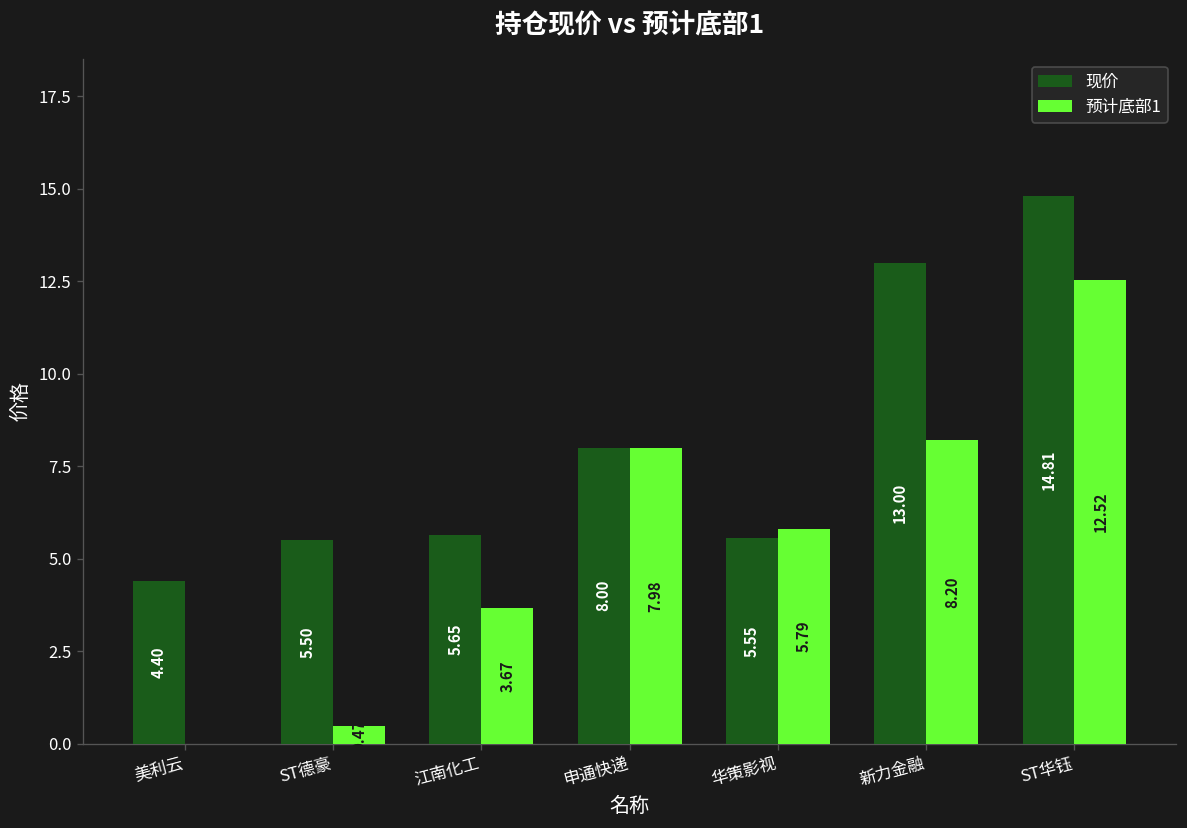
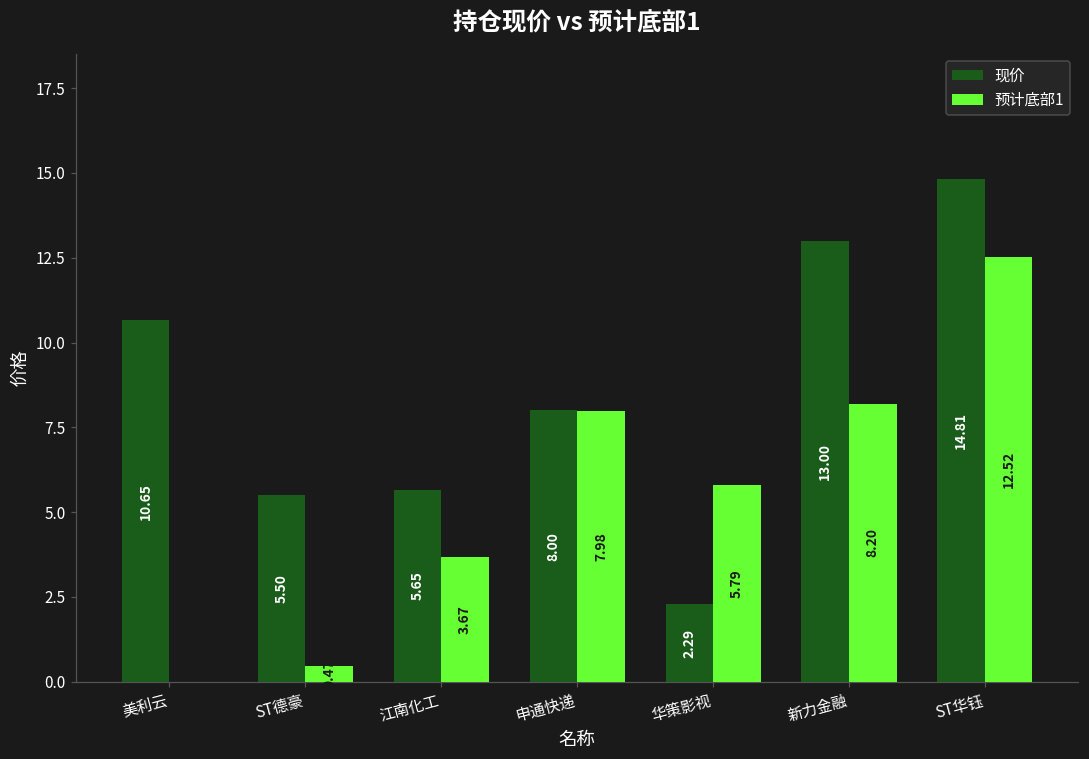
  {
    "现价": {
-     "美利云": 4.40,
+     "美利云": 10.65,
      "ST德豪": 5.50,
      "江南化工": 5.65,
      "申通快递": 8.00,
-     "华策影视": 5.55,
+     "华策影视": 2.29,
      "新力金融": 13.00,
      "ST华钰": 14.81
    },
    "预计底部1": {
      "ST德豪": 0.47,
      "江南化工": 3.67,
      "申通快递": 7.98,
      "华策影视": 5.79,
      "新力金融": 8.20,
      "ST华钰": 12.52
    }
  }
